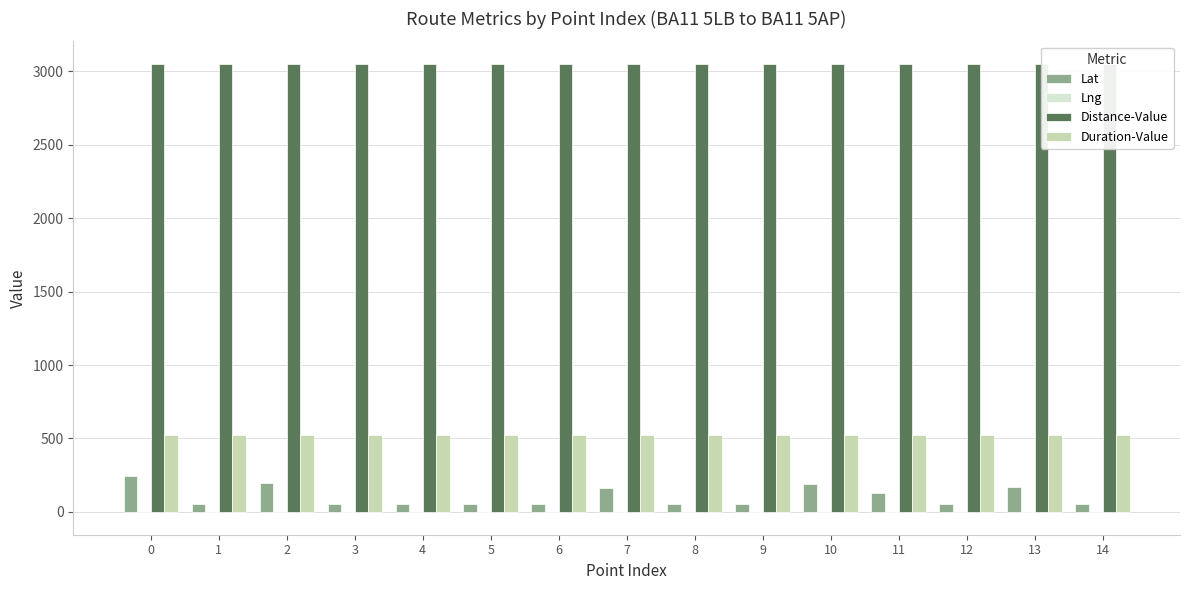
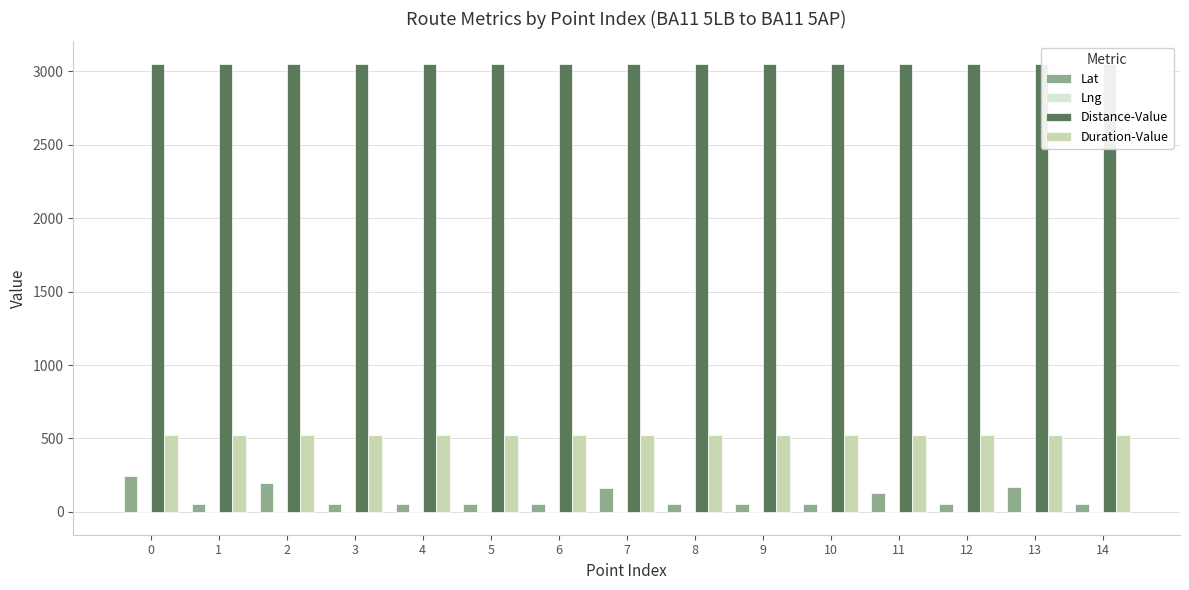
  {
    "Lat": {
      "0": 240,
      "1": 50,
      "2": 200,
      "3": 50,
      "4": 50,
      "5": 50,
      "6": 50,
      "7": 170,
      "8": 50,
      "9": 50,
-     "10": 190,
+     "10": 50,
      "11": 130,
      "12": 50,
      "13": 170,
      "14": 50
    },
    "Distance-Value": {
      "0": 3050,
      "1": 3050,
      "2": 3050,
      "3": 3050,
      "4": 3050,
      "5": 3050,
      "6": 3050,
      "7": 3050,
      "8": 3050,
      "9": 3050,
      "10": 3050,
      "11": 3050,
      "12": 3050
    }
  }
